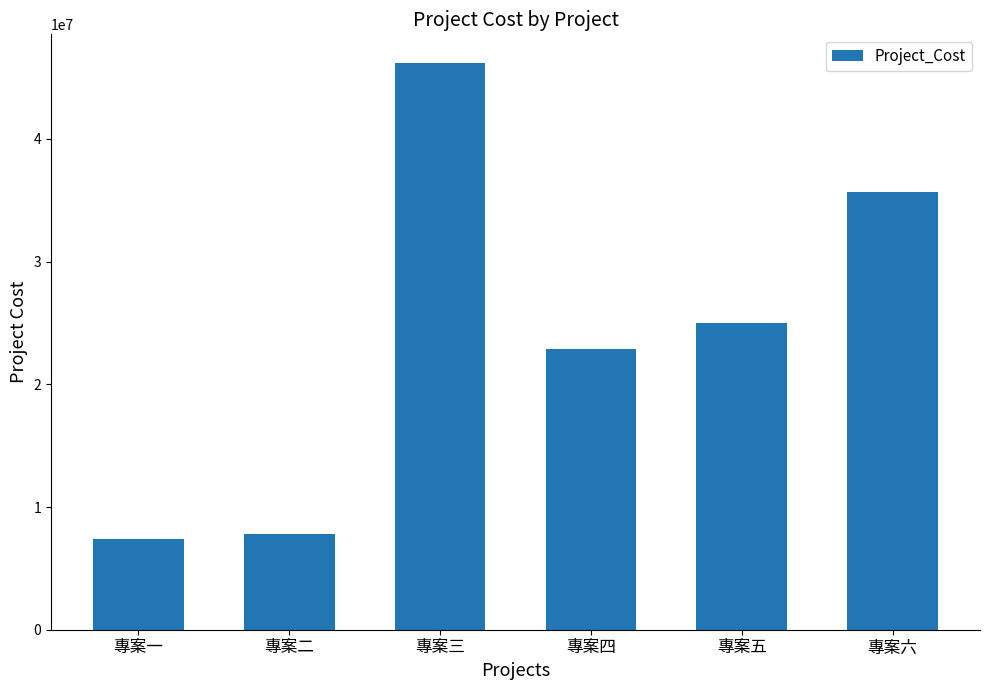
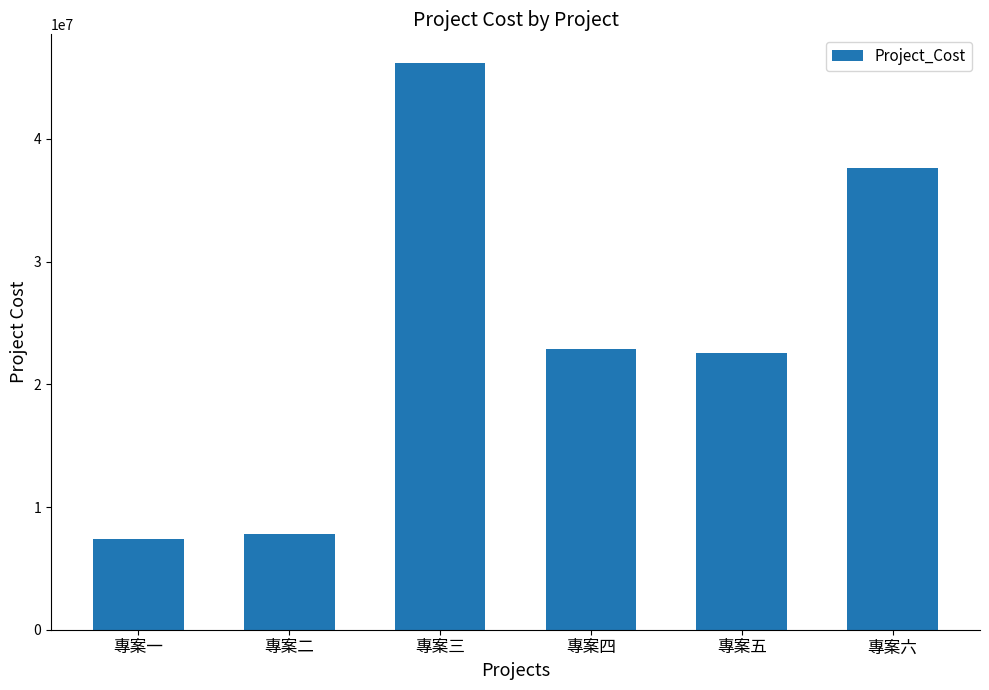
  {
    "專案一": 7400000,
    "專案二": 7800000,
    "專案三": 46200000,
    "專案四": 22900000,
-   "專案五": 25000000,
-   "專案六": 35600000
+   "專案五": 22600000,
+   "專案六": 37700000
  }
